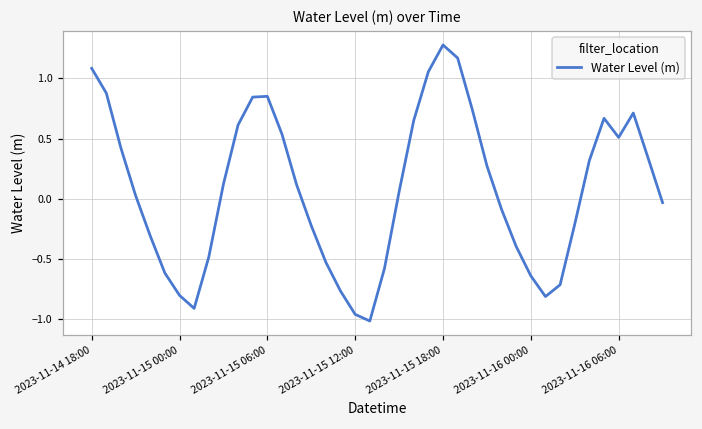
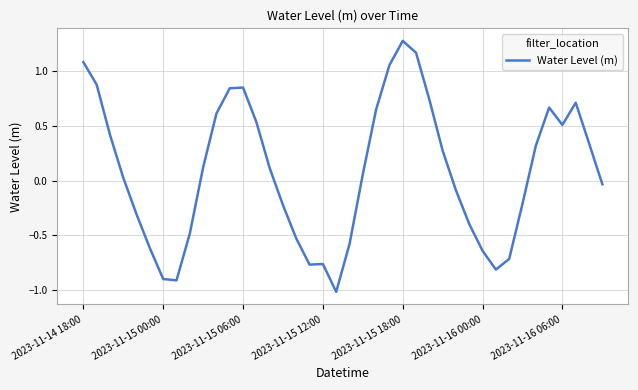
  {
    "2023-11-14 18:00": 1.08,
-   "2023-11-15 00:00": -0.80,
+   "2023-11-15 00:00": -0.90,
    "2023-11-15 06:00": 0.85,
-   "2023-11-15 12:00": -0.96,
+   "2023-11-15 12:00": -0.76,
    "2023-11-15 18:00": 1.28,
    "2023-11-16 00:00": -0.64,
    "2023-11-16 06:00": 0.51
  }
